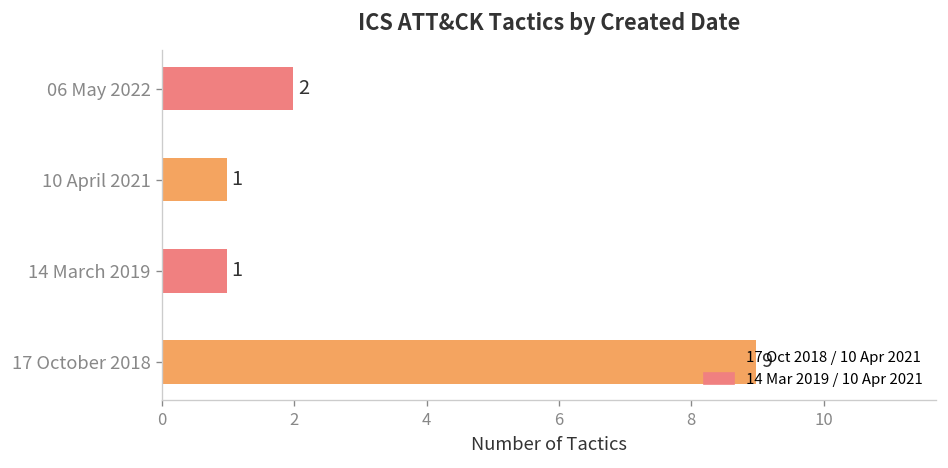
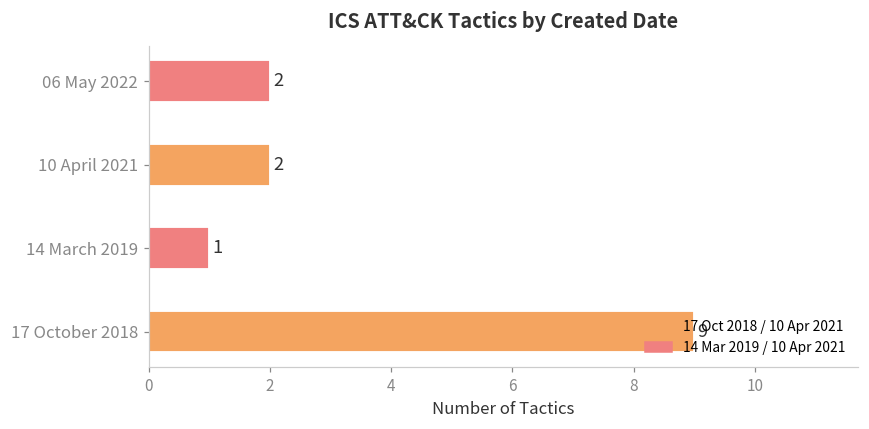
  {
    "06 May 2022": 2,
-   "10 April 2021": 1,
+   "10 April 2021": 2,
    "14 March 2019": 1,
    "17 October 2018": 9
  }
